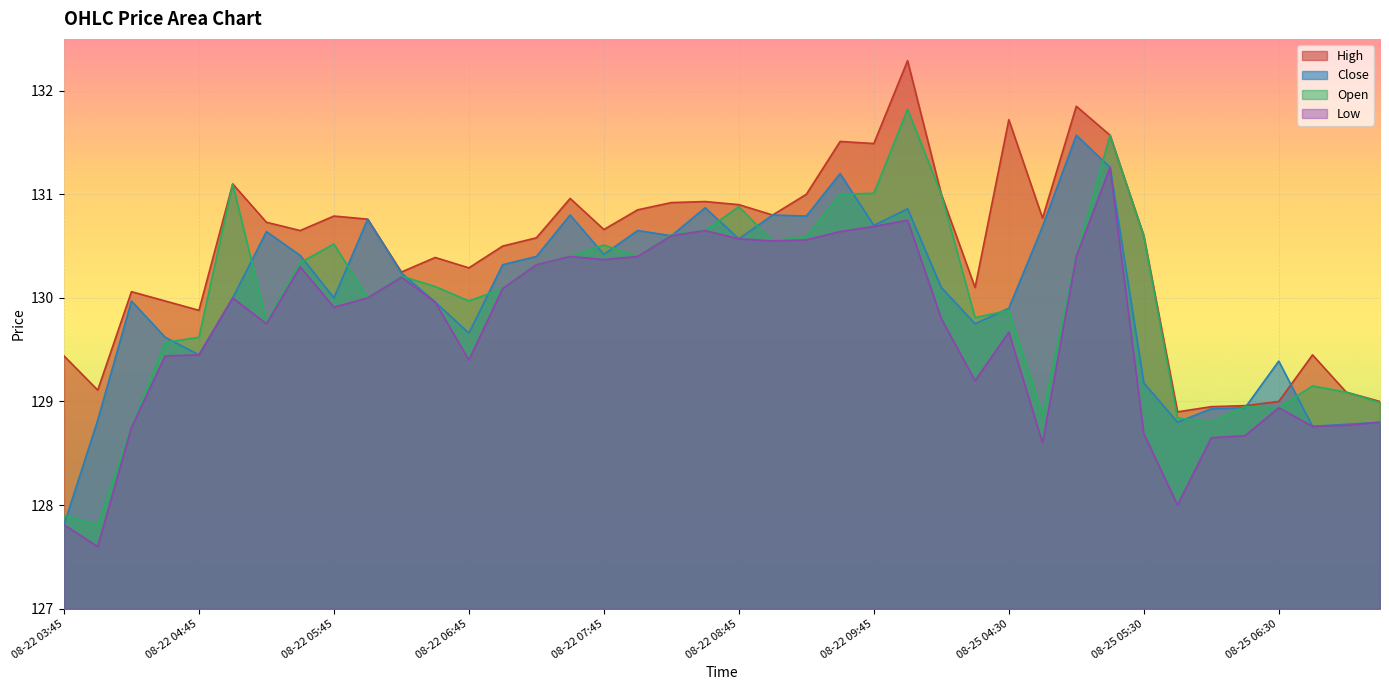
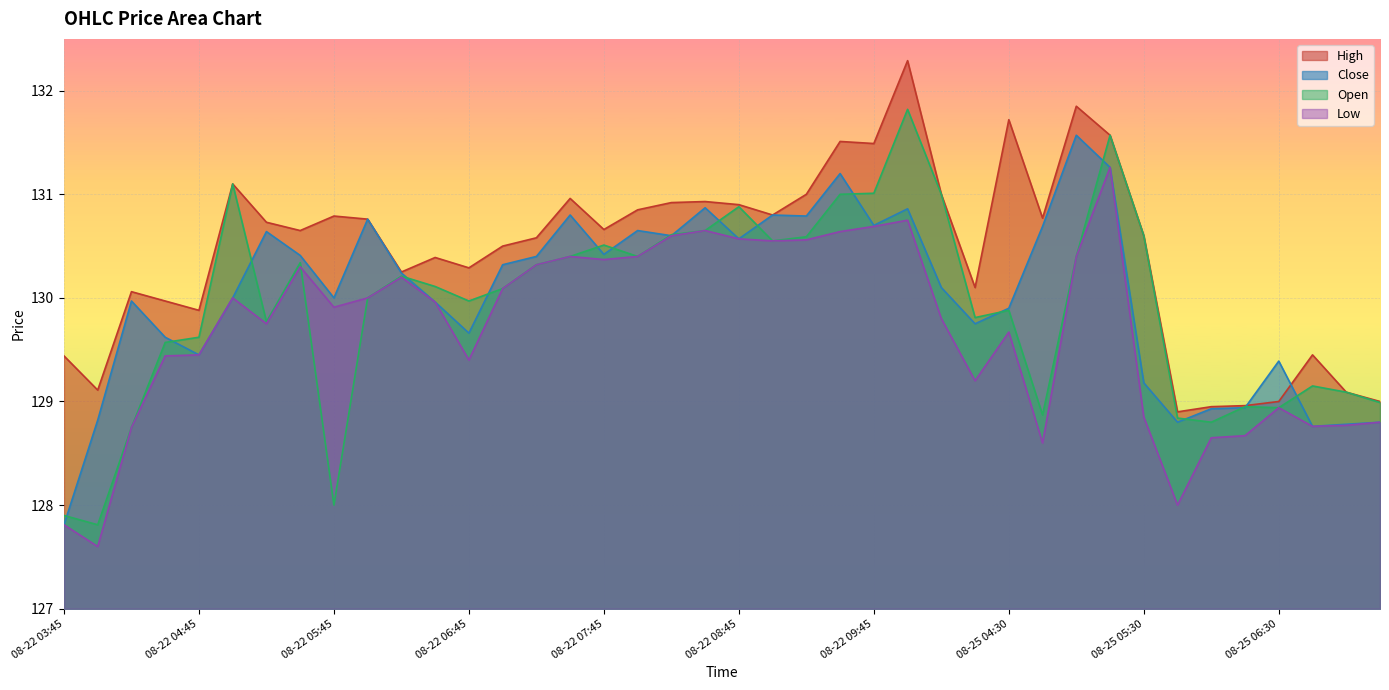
  {
    "High": {
      "08-22 03:45": 129.44,
      "08-22 04:45": 129.88,
      "08-22 05:45": 130.79,
      "08-22 06:45": 130.29,
      "08-22 07:45": 130.66,
      "08-22 09:45": 131.49,
      "08-25 04:30": 131.72,
      "08-25 06:30": 129.00
    },
    "Close": {
      "08-22 05:45": 130.00,
      "08-22 06:45": 129.66,
      "08-22 07:45": 130.42,
      "08-25 05:30": 129.18,
      "08-25 06:30": 129.39
    },
    "Open": {
      "08-22 03:45": 127.90,
      "08-22 04:45": 129.62,
-     "08-22 05:45": 130.52,
+     "08-22 05:45": 128.00,
      "08-22 06:45": 129.97,
      "08-22 07:45": 130.51,
      "08-22 09:45": 131.01
    },
    "Low": {
      "08-22 05:45": 129.91,
      "08-22 06:45": 129.40,
      "08-22 07:45": 130.37,
      "08-25 04:30": 129.67,
-     "08-25 05:30": 128.69
+     "08-25 05:30": 128.85
    }
  }
